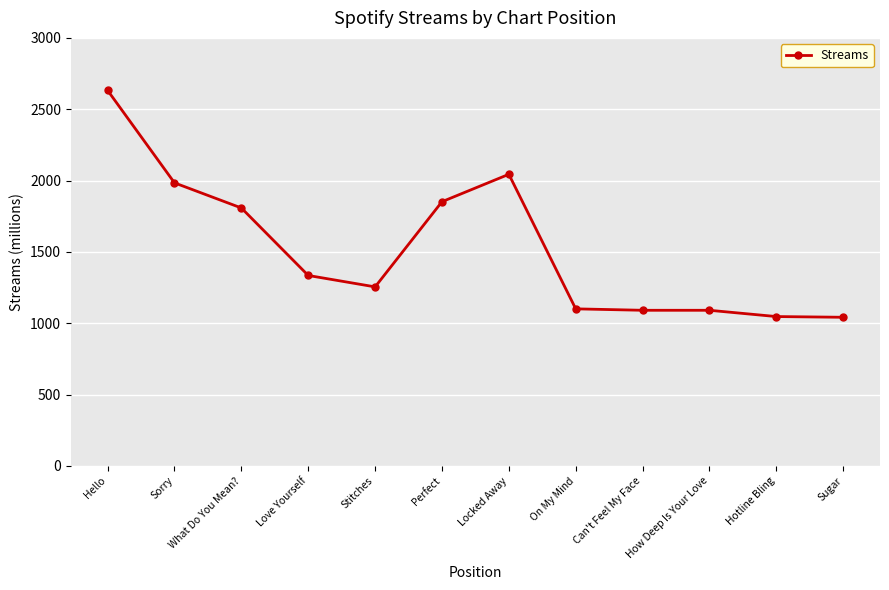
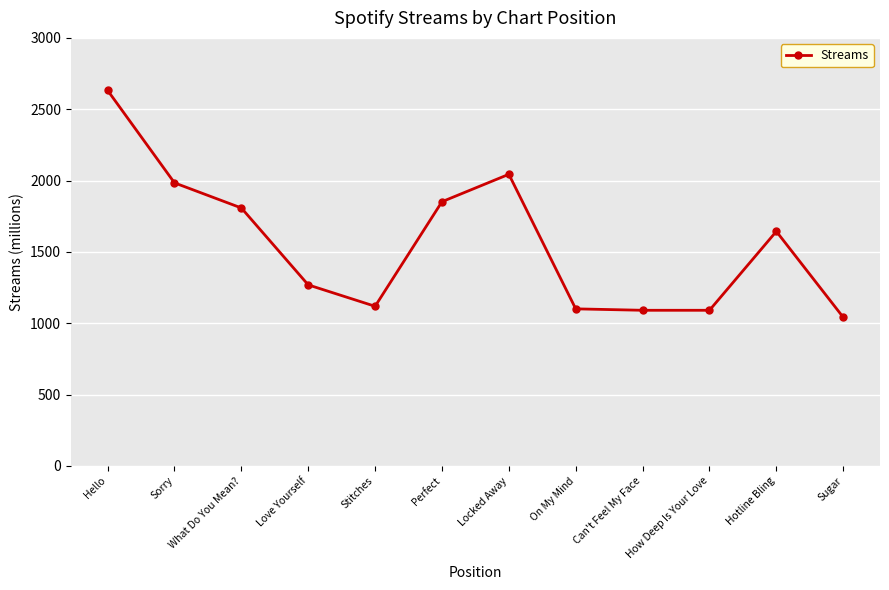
  {
    "Hello": 2630,
    "Sorry": 1980,
    "What Do You Mean?": 1810,
-   "Love Yourself": 1340,
-   "Stitches": 1260,
+   "Love Yourself": 1270,
+   "Stitches": 1120,
    "Perfect": 1850,
    "Locked Away": 2040,
    "On My Mind": 1100,
    "Can't Feel My Face": 1090,
    "How Deep Is Your Love": 1090,
-   "Hotline Bling": 1050,
+   "Hotline Bling": 1640,
    "Sugar": 1040
  }
